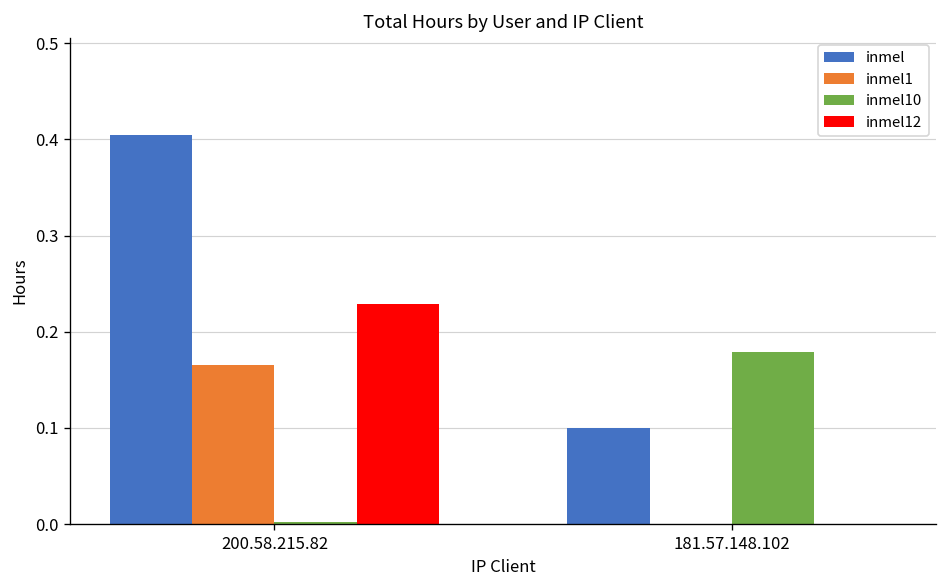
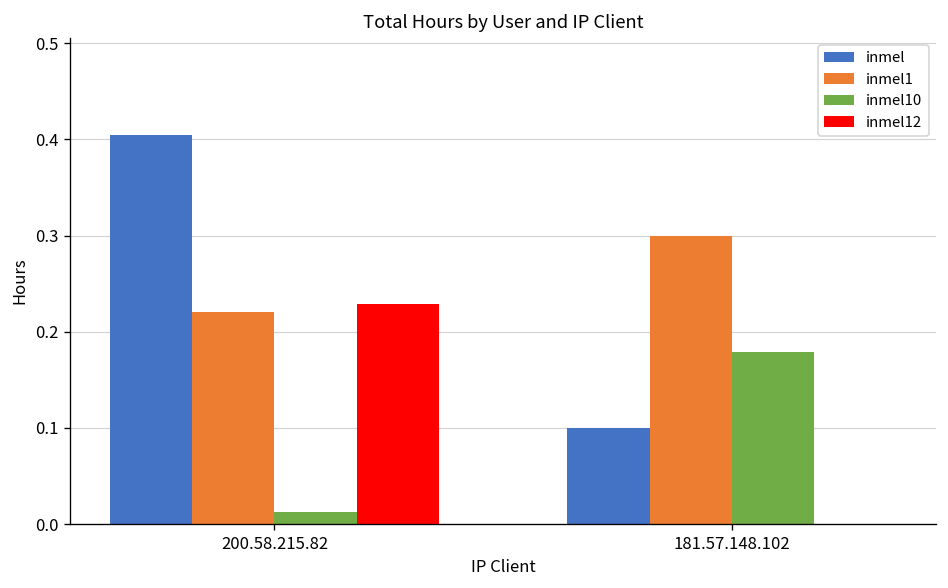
  {
    "inmel": {
      "200.58.215.82": 0.40,
      "181.57.148.102": 0.10
    },
    "inmel1": {
-     "200.58.215.82": 0.17,
-     "181.57.148.102": 0.0
+     "200.58.215.82": 0.22,
+     "181.57.148.102": 0.3
    },
    "inmel10": {
-     "200.58.215.82": 0.00,
+     "200.58.215.82": 0.01,
      "181.57.148.102": 0.18
    },
    "inmel12": {
      "200.58.215.82": 0.23,
      "181.57.148.102": 0.00
    }
  }
